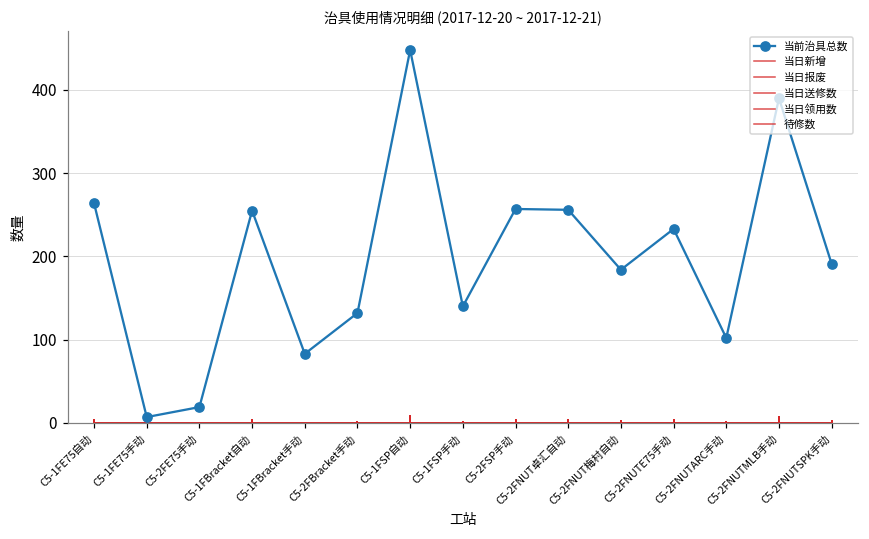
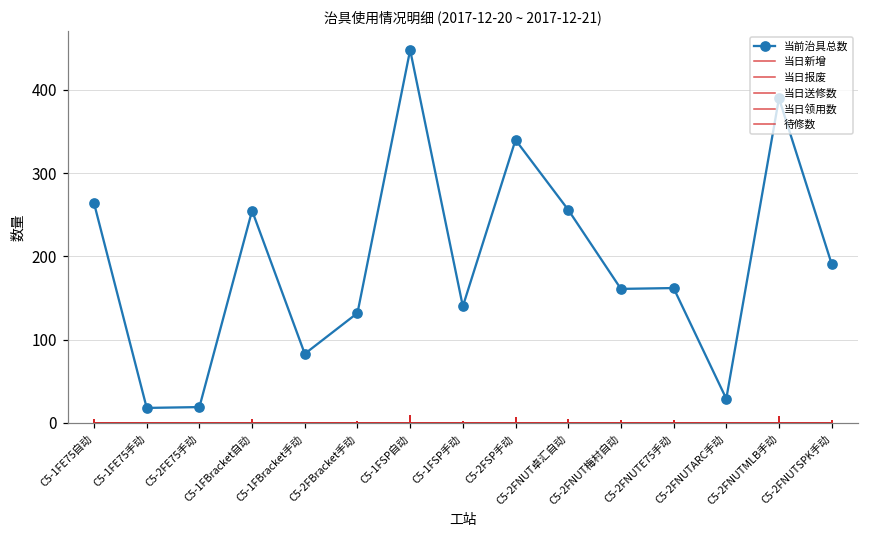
  {
    "当前治具总数": {
      "C5-1FE75自动": 260,
-     "C5-1FE75手动": 10,
+     "C5-1FE75手动": 20,
      "C5-2FE75手动": 20,
      "C5-1FBracket自动": 260,
      "C5-1FBracket手动": 80,
      "C5-2FBracket手动": 130,
      "C5-1FSP自动": 450,
      "C5-1FSP手动": 140,
-     "C5-2FSP手动": 260,
+     "C5-2FSP手动": 340,
      "C5-2FNUT卓汇自动": 260,
-     "C5-2FNUT梅村自动": 180,
-     "C5-2FNUTE75手动": 230,
-     "C5-2FNUTARC手动": 100,
+     "C5-2FNUT梅村自动": 160,
+     "C5-2FNUTE75手动": 160,
+     "C5-2FNUTARC手动": 30,
      "C5-2FNUTSPK手动": 190
    },
    "待修数": {
      "C5-1FE75自动": 0,
      "C5-1FE75手动": 0,
      "C5-2FE75手动": 0,
      "C5-1FBracket自动": 0,
      "C5-1FBracket手动": 0,
      "C5-2FBracket手动": 0,
      "C5-1FSP自动": 0,
      "C5-1FSP手动": 0,
      "C5-2FSP手动": 0,
      "C5-2FNUT卓汇自动": 0,
      "C5-2FNUT梅村自动": 0,
      "C5-2FNUTE75手动": 0,
      "C5-2FNUTARC手动": 0,
      "C5-2FNUTMLB手动": 0,
      "C5-2FNUTSPK手动": 0
    }
  }
